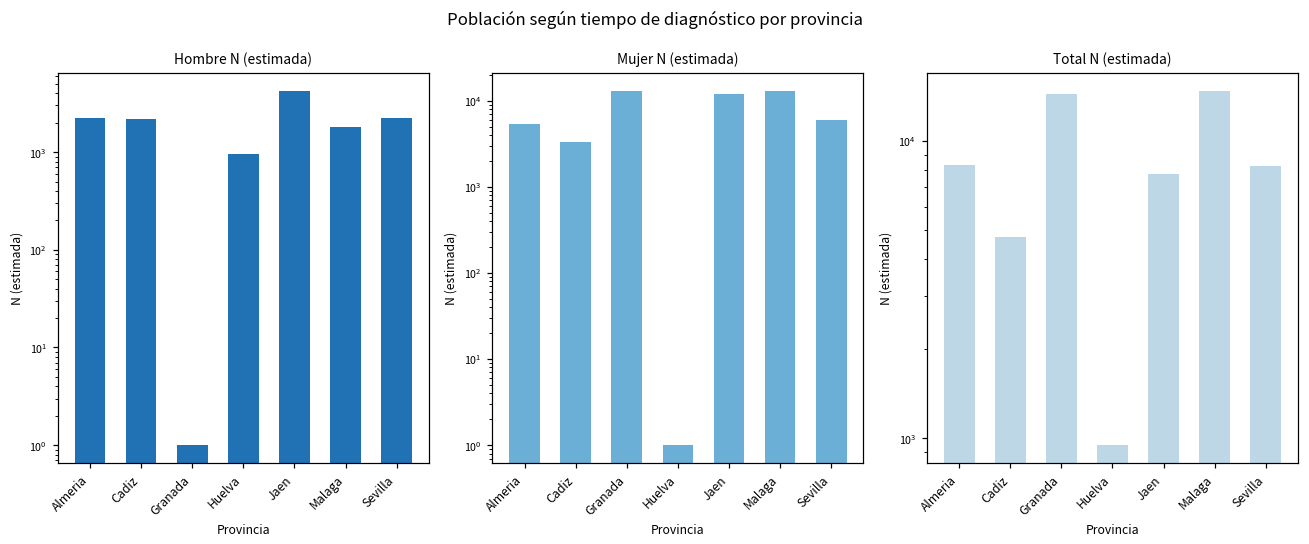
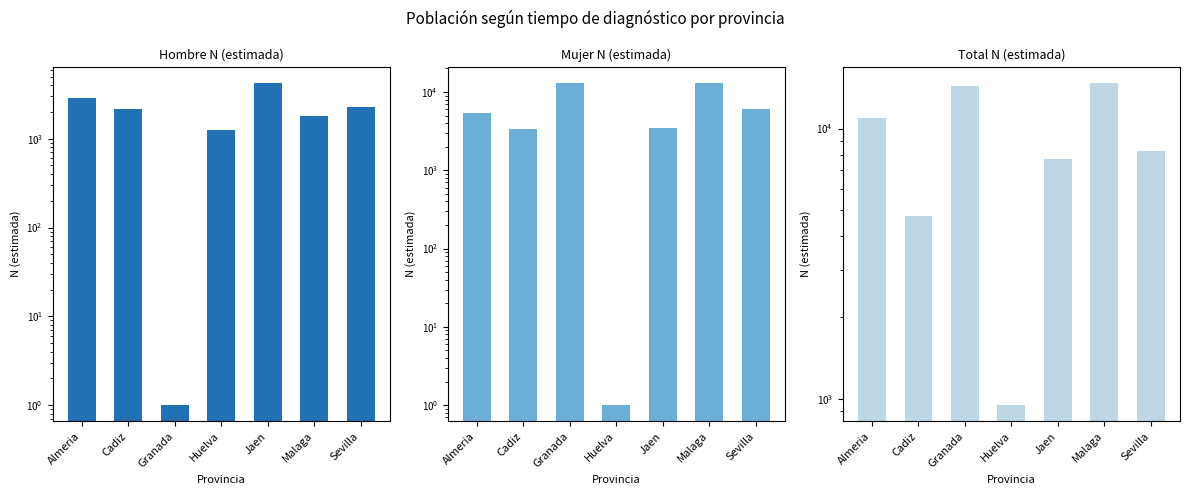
  {
    "Hombre N (estimada)": {
-     "Almeria": 2200,
+     "Almeria": 2900,
      "Cadiz": 2200,
      "Granada": 1,
-     "Huelva": 900,
+     "Huelva": 1200,
      "Jaen": 4000,
      "Malaga": 1800,
      "Sevilla": 2300
    },
    "Mujer N (estimada)": {
      "Almeria": 5000,
      "Cadiz": 3300,
      "Granada": 13000,
      "Huelva": 1,
-     "Jaen": 12000,
+     "Jaen": 3000,
      "Malaga": 13000,
      "Sevilla": 6000
    },
    "Total N (estimada)": {
-     "Almeria": 8300,
+     "Almeria": 10900,
      "Cadiz": 4800,
      "Granada": 14000,
      "Huelva": 950,
      "Jaen": 7700,
      "Malaga": 15000,
      "Sevilla": 8300
    }
  }
